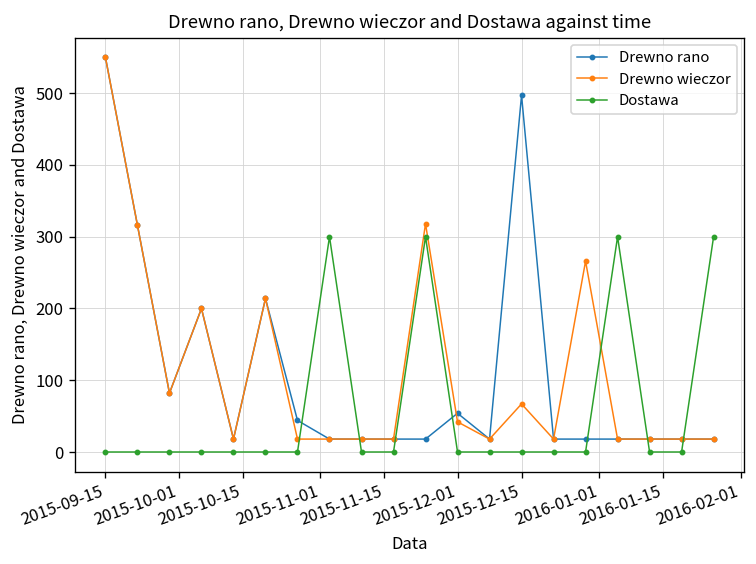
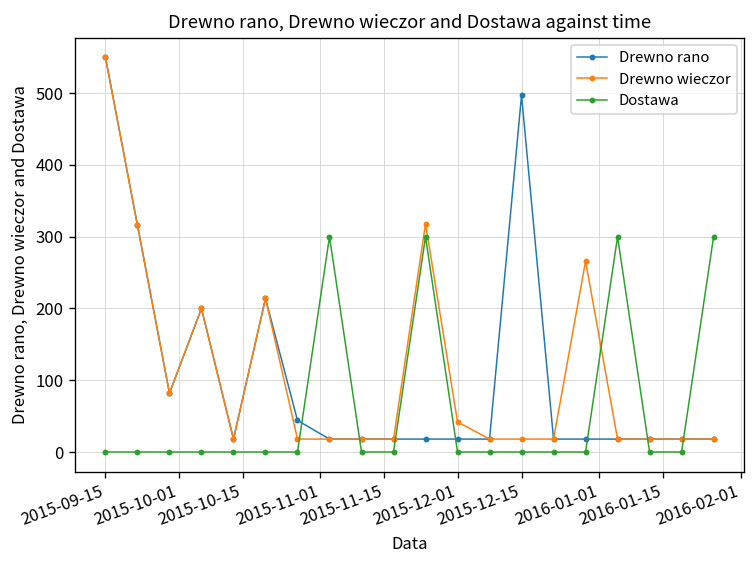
  {
    "Drewno rano": {
-     "2015-12-01": 50,
+     "2015-12-01": 20,
      "2015-12-15": 500
    },
    "Drewno wieczor": {
      "2015-12-01": 40,
-     "2015-12-15": 70
+     "2015-12-15": 20
    },
    "Dostawa": {
      "2015-09-15": 0,
      "2015-12-01": 0,
      "2015-12-15": 0
    }
  }
